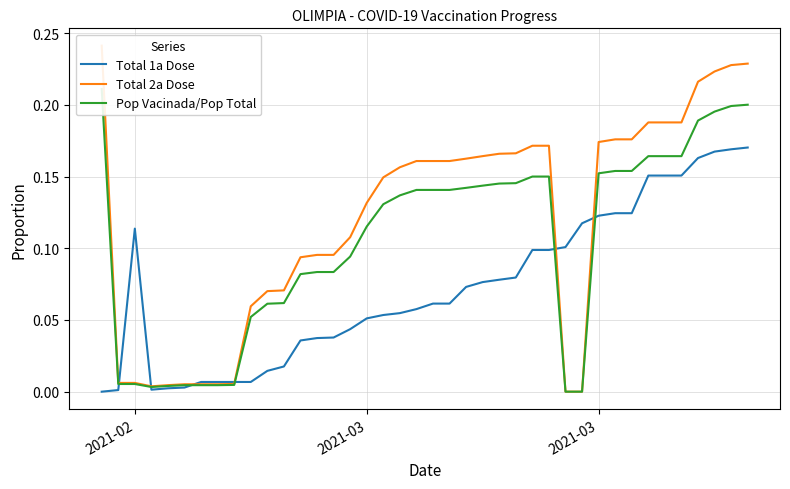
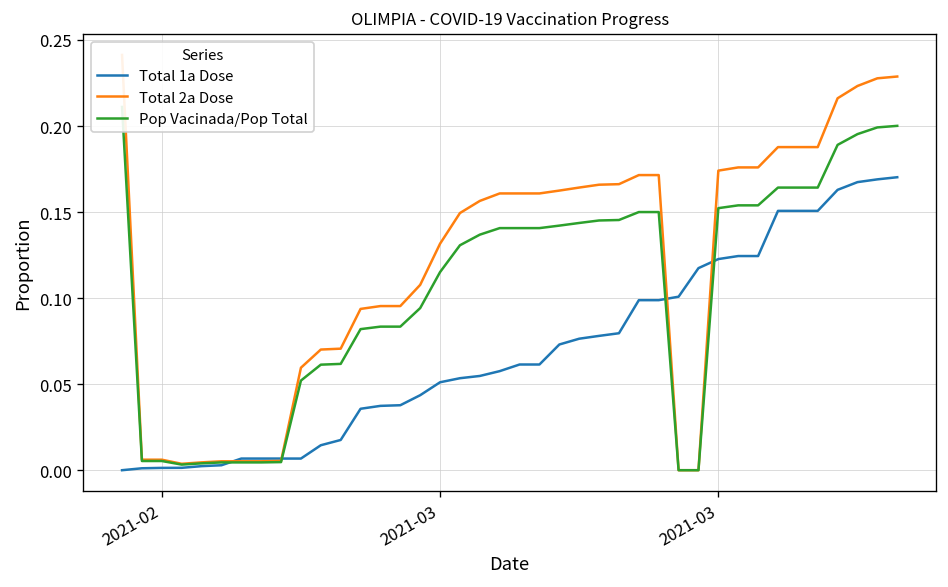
  {
    "Total 1a Dose": {
-     "2021-02": 0.114
+     "2021-02": 0.001
    }
  }
